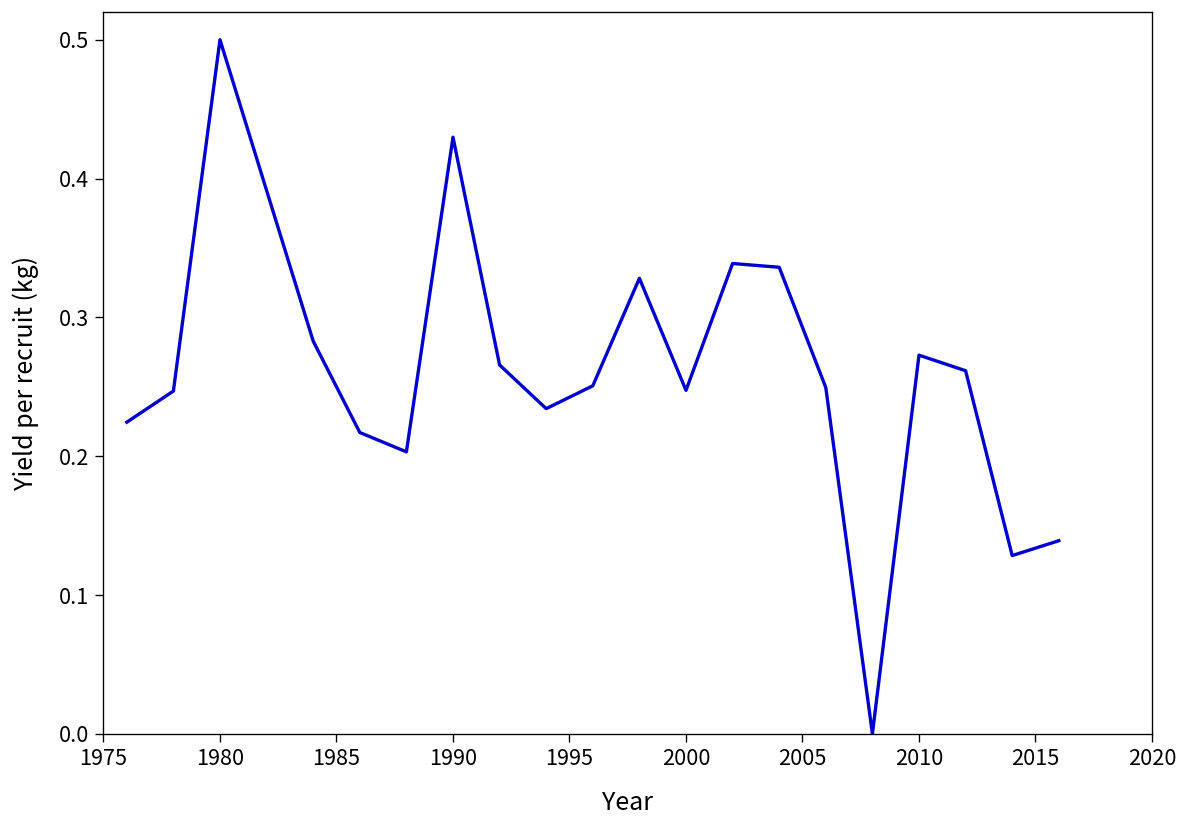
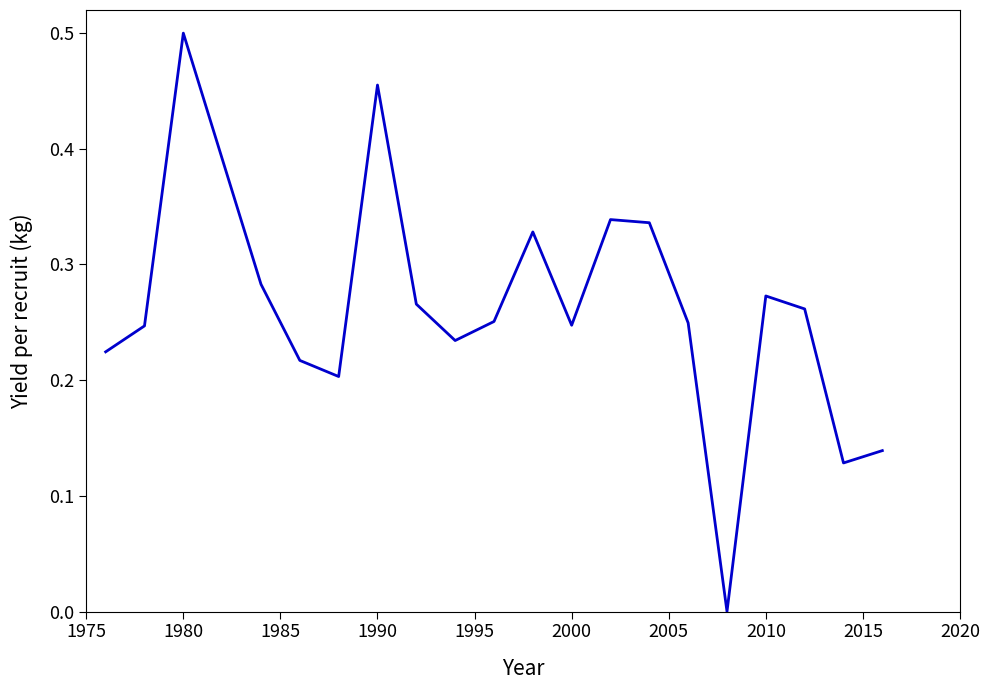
  {
    "1980": 0.500,
-   "1990": 0.430,
+   "1990": 0.455,
    "2000": 0.247,
    "2010": 0.273
  }
